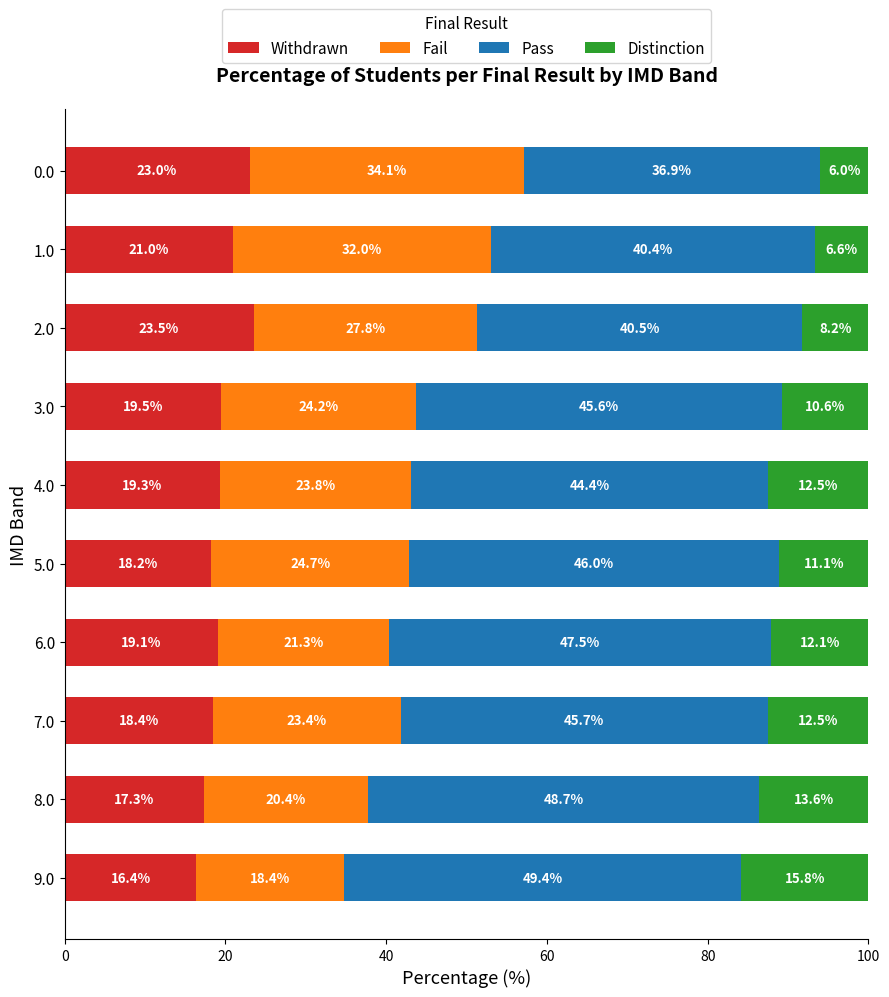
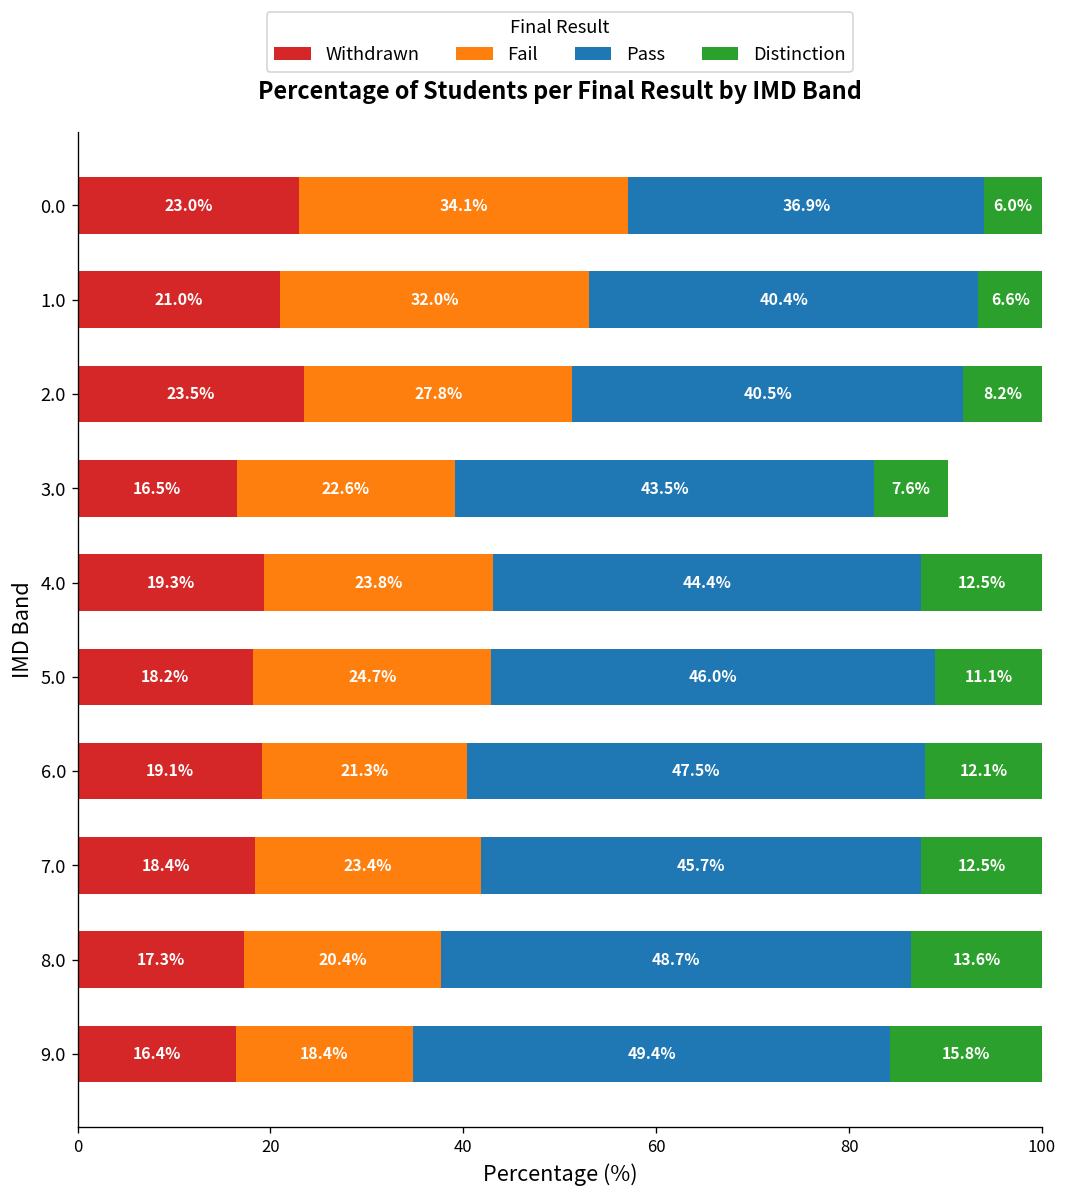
  {
    "Withdrawn": {
      "0.0": "23.0%",
      "1.0": "21.0%",
      "2.0": "23.5%",
-     "3.0": "19.5%",
+     "3.0": "16.5%",
      "4.0": "19.3%",
      "5.0": "18.2%",
      "6.0": "19.1%",
      "7.0": "18.4%",
      "8.0": "17.3%",
      "9.0": "16.4%"
    },
    "Fail": {
      "0.0": "34.1%",
      "1.0": "32.0%",
      "2.0": "27.8%",
-     "3.0": "24.2%",
+     "3.0": "22.6%",
      "4.0": "23.8%",
      "5.0": "24.7%",
      "6.0": "21.3%",
      "7.0": "23.4%",
      "8.0": "20.4%",
      "9.0": "18.4%"
    },
    "Pass": {
      "0.0": "36.9%",
      "1.0": "40.4%",
      "2.0": "40.5%",
-     "3.0": "45.6%",
+     "3.0": "43.5%",
      "4.0": "44.4%",
      "5.0": "46.0%",
      "6.0": "47.5%",
      "7.0": "45.7%",
      "8.0": "48.7%",
      "9.0": "49.4%"
    },
    "Distinction": {
      "0.0": "6.0%",
      "1.0": "6.6%",
      "2.0": "8.2%",
-     "3.0": "10.6%",
+     "3.0": "7.6%",
      "4.0": "12.5%",
      "5.0": "11.1%",
      "6.0": "12.1%",
      "7.0": "12.5%",
      "8.0": "13.6%",
      "9.0": "15.8%"
    }
  }
